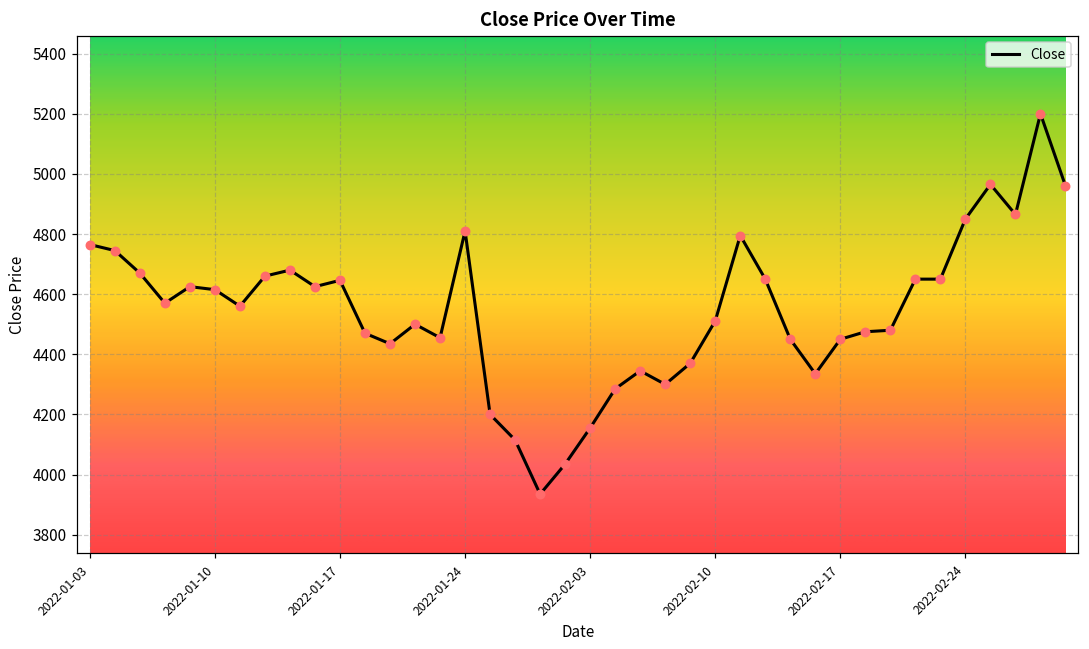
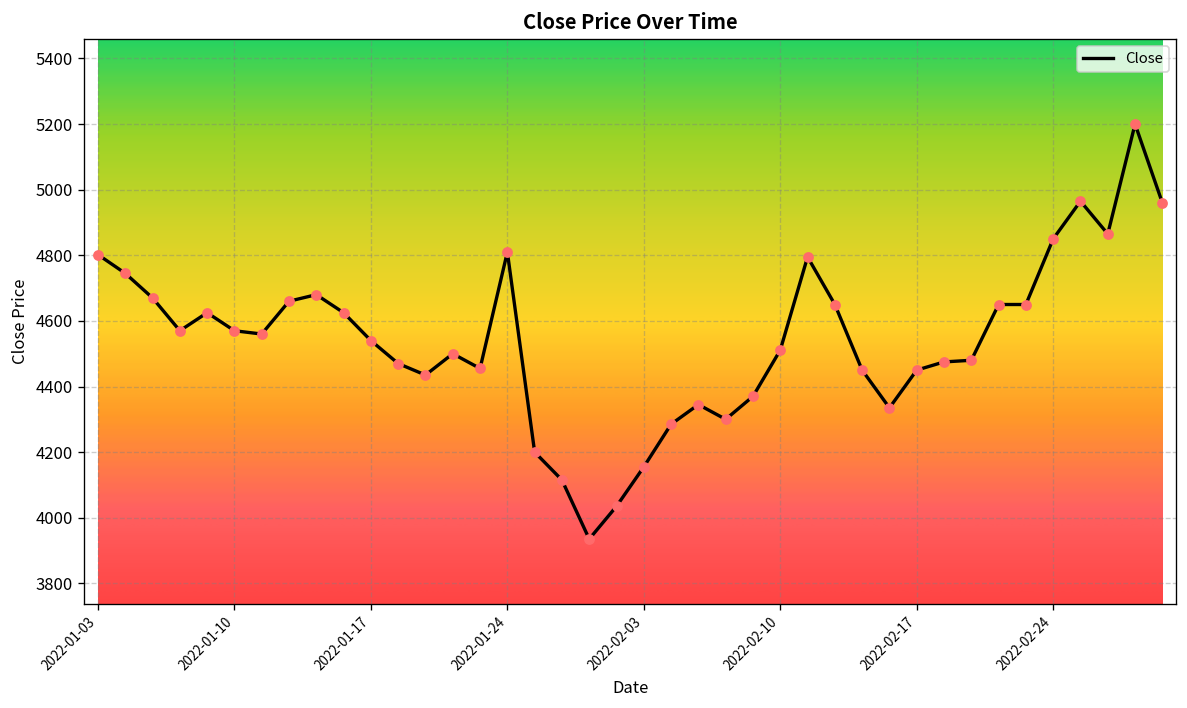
  {
-   "2022-01-03": 4770,
-   "2022-01-10": 4620,
-   "2022-01-17": 4650,
+   "2022-01-03": 4800,
+   "2022-01-10": 4570,
+   "2022-01-17": 4540,
    "2022-01-24": 4810,
    "2022-02-03": 4160,
    "2022-02-10": 4510,
    "2022-02-17": 4450,
    "2022-02-24": 4850
  }
